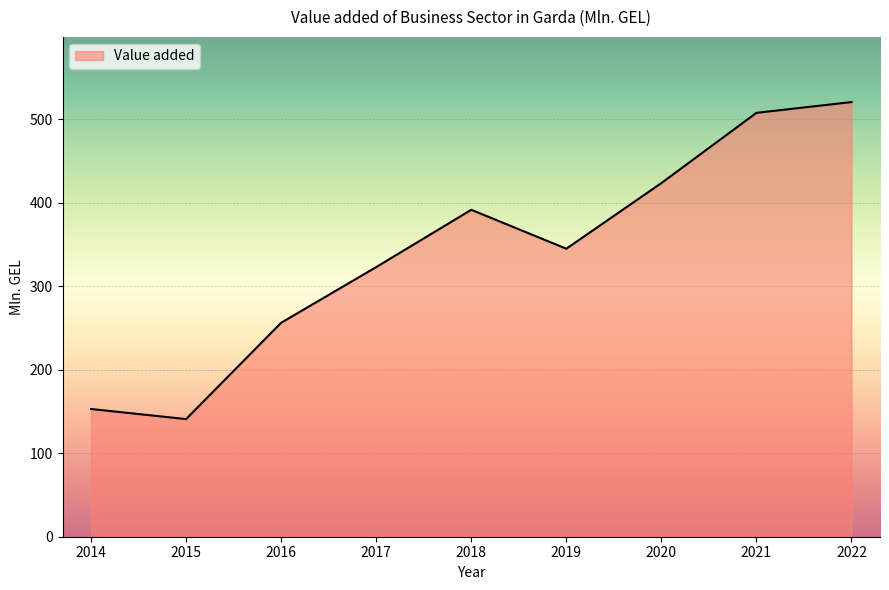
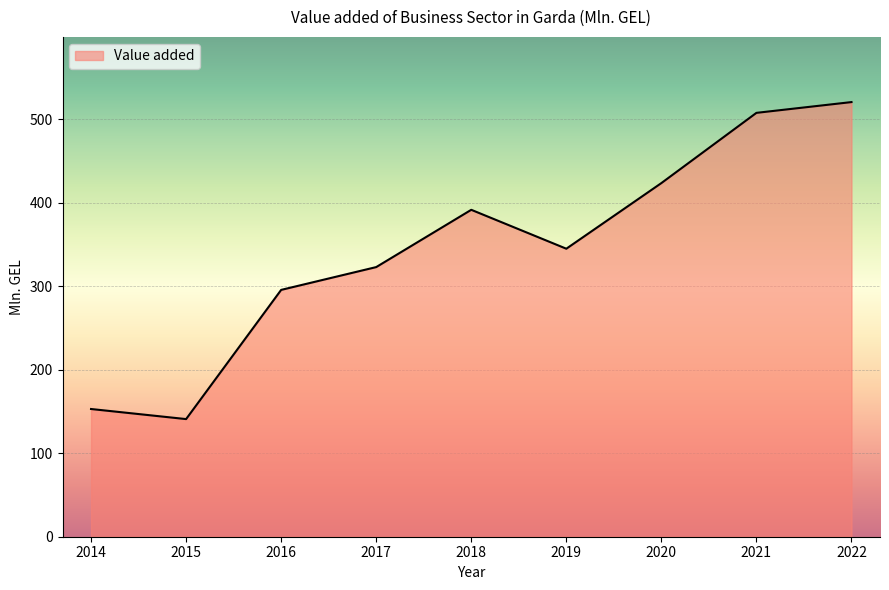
  {
    "2014": 150,
    "2015": 140,
-   "2016": 260,
+   "2016": 300,
    "2017": 320,
    "2018": 390,
    "2019": 340,
    "2020": 420,
    "2021": 510,
    "2022": 520
  }
